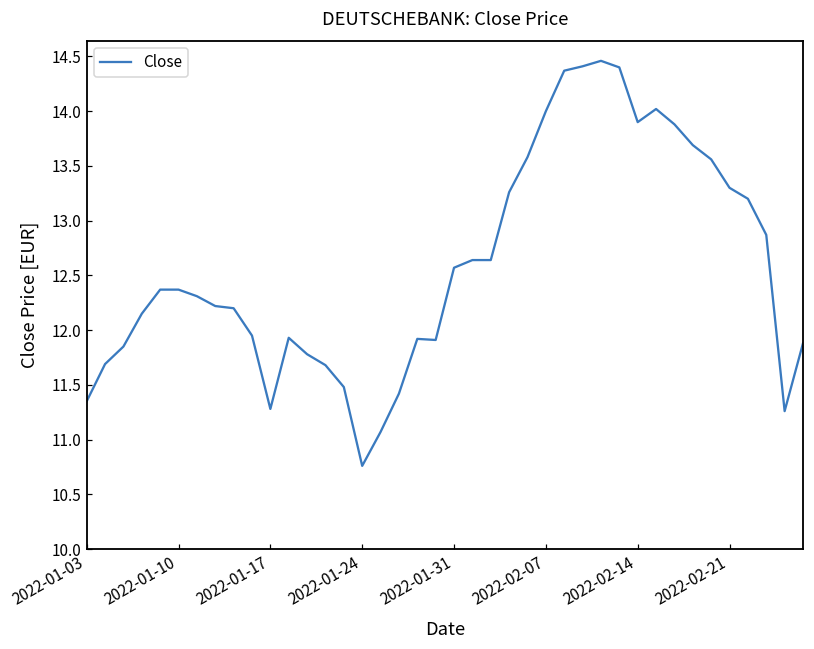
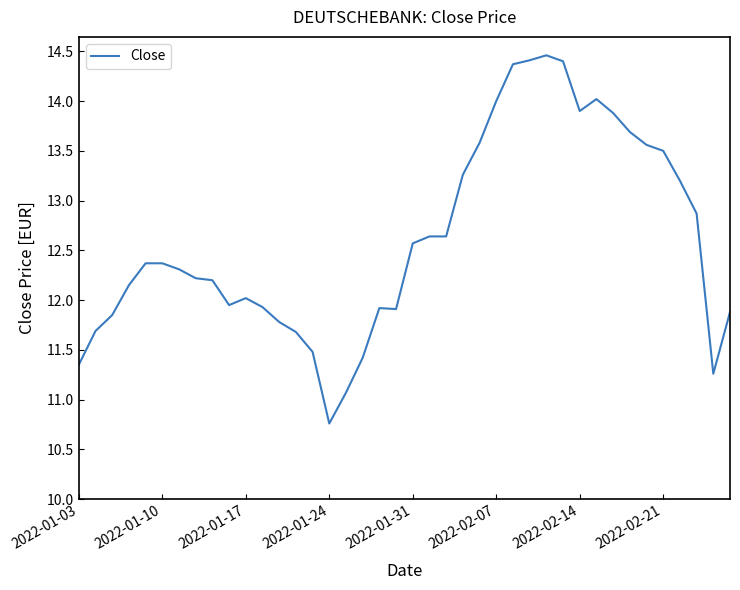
  {
    "2022-01-03": 11.4,
    "2022-01-10": 12.4,
-   "2022-01-17": 11.3,
+   "2022-01-17": 12.0,
    "2022-01-24": 10.8,
    "2022-01-31": 12.6,
    "2022-02-07": 14.0,
    "2022-02-14": 13.9,
-   "2022-02-21": 13.3
+   "2022-02-21": 13.5
  }
